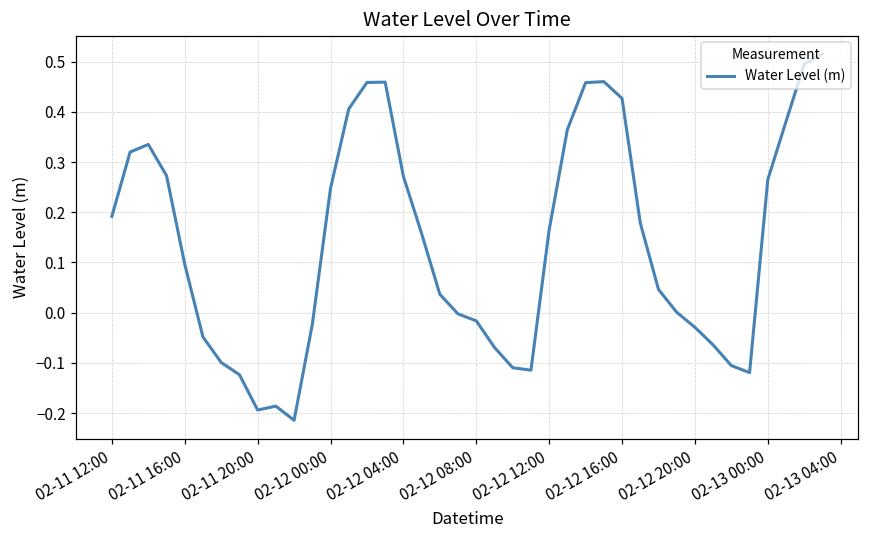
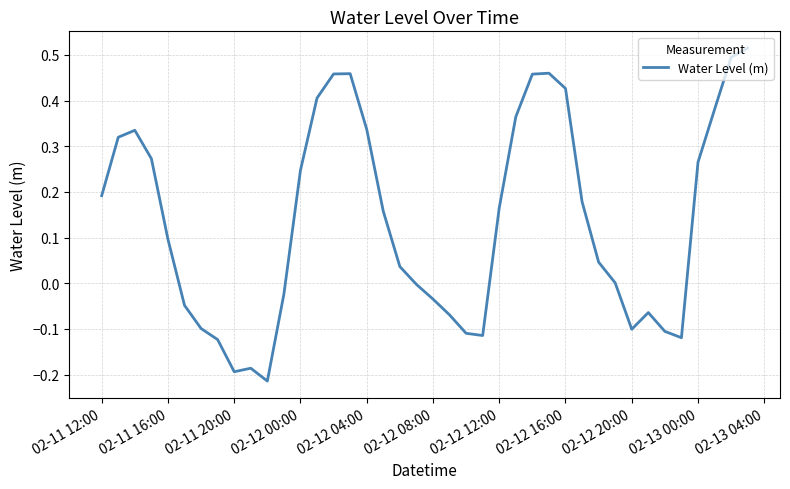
  {
    "02-11 12:00": 0.19,
    "02-11 16:00": 0.10,
    "02-11 20:00": -0.19,
    "02-12 00:00": 0.25,
-   "02-12 04:00": 0.27,
-   "02-12 08:00": -0.02,
+   "02-12 04:00": 0.34,
+   "02-12 08:00": -0.03,
    "02-12 12:00": 0.16,
    "02-12 16:00": 0.43,
-   "02-12 20:00": -0.03,
+   "02-12 20:00": -0.10,
    "02-13 00:00": 0.27
  }
